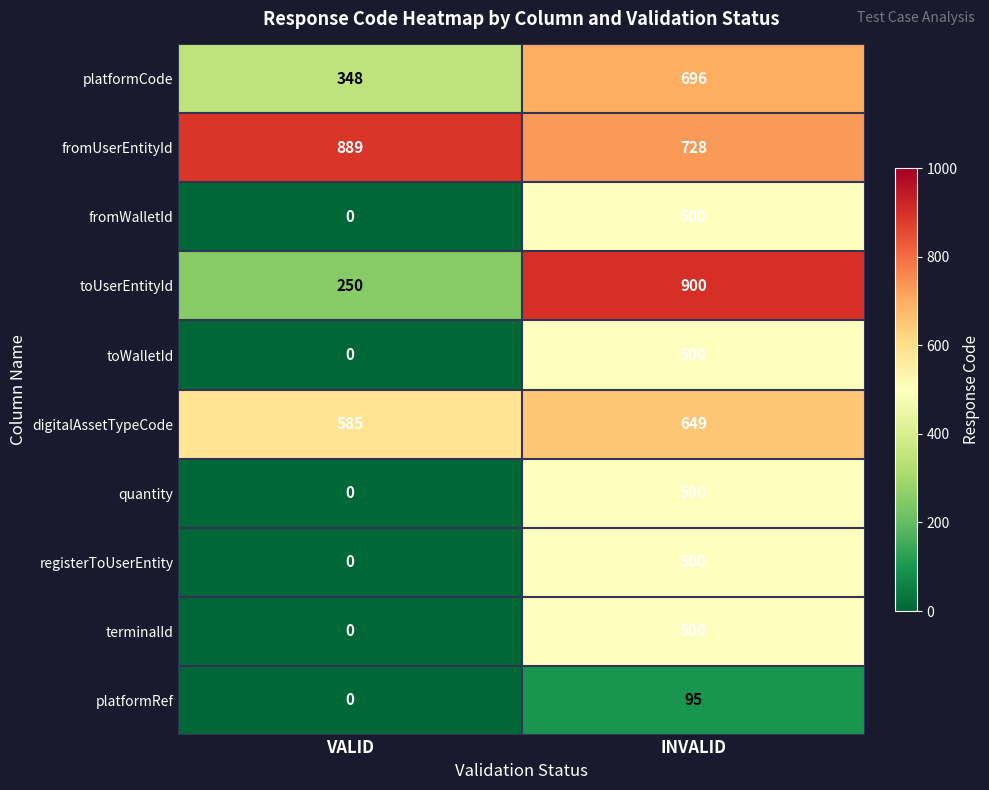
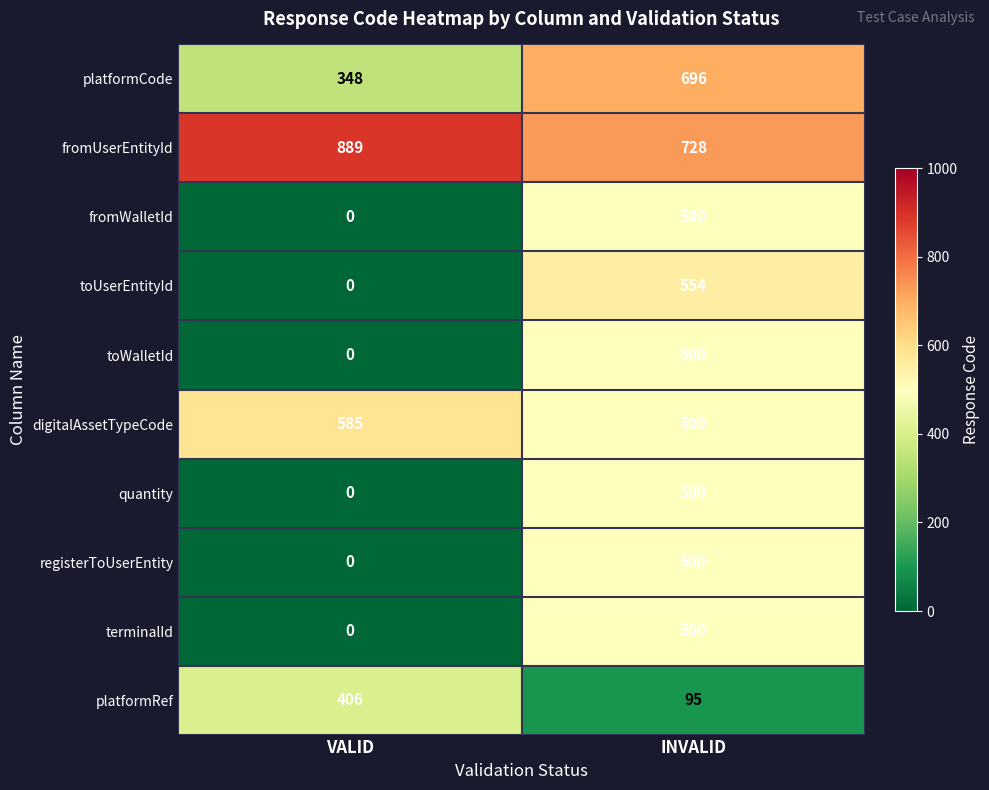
  {
    "platformCode": {
      "VALID": 348,
      "INVALID": 696
    },
    "fromUserEntityId": {
      "VALID": 889,
      "INVALID": 728
    },
    "fromWalletId": {
      "VALID": 0,
      "INVALID": 500
    },
    "toUserEntityId": {
-     "VALID": 250,
-     "INVALID": 900
+     "VALID": 0,
+     "INVALID": 554
    },
    "toWalletId": {
      "VALID": 0,
      "INVALID": 500
    },
    "digitalAssetTypeCode": {
      "VALID": 585,
-     "INVALID": 649
+     "INVALID": 500
    },
    "quantity": {
      "VALID": 0,
      "INVALID": 500
    },
    "registerToUserEntity": {
      "VALID": 0,
      "INVALID": 500
    },
    "terminalId": {
      "VALID": 0,
      "INVALID": 500
    },
    "platformRef": {
-     "VALID": 0,
+     "VALID": 406,
      "INVALID": 95
    }
  }
